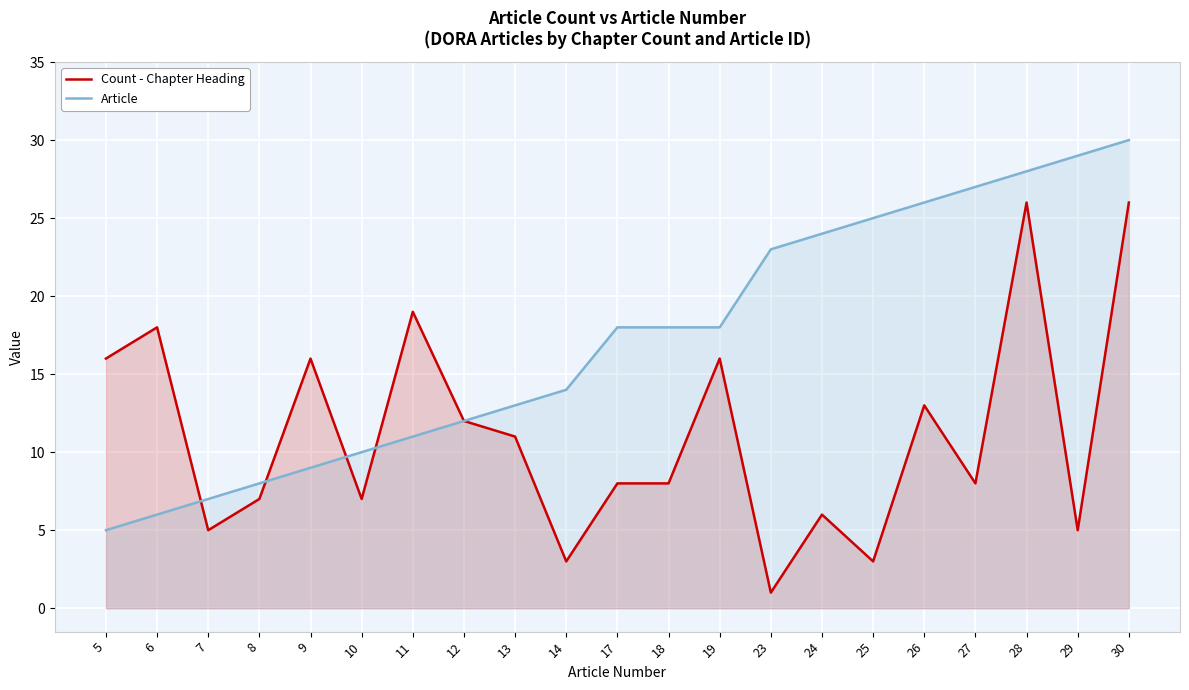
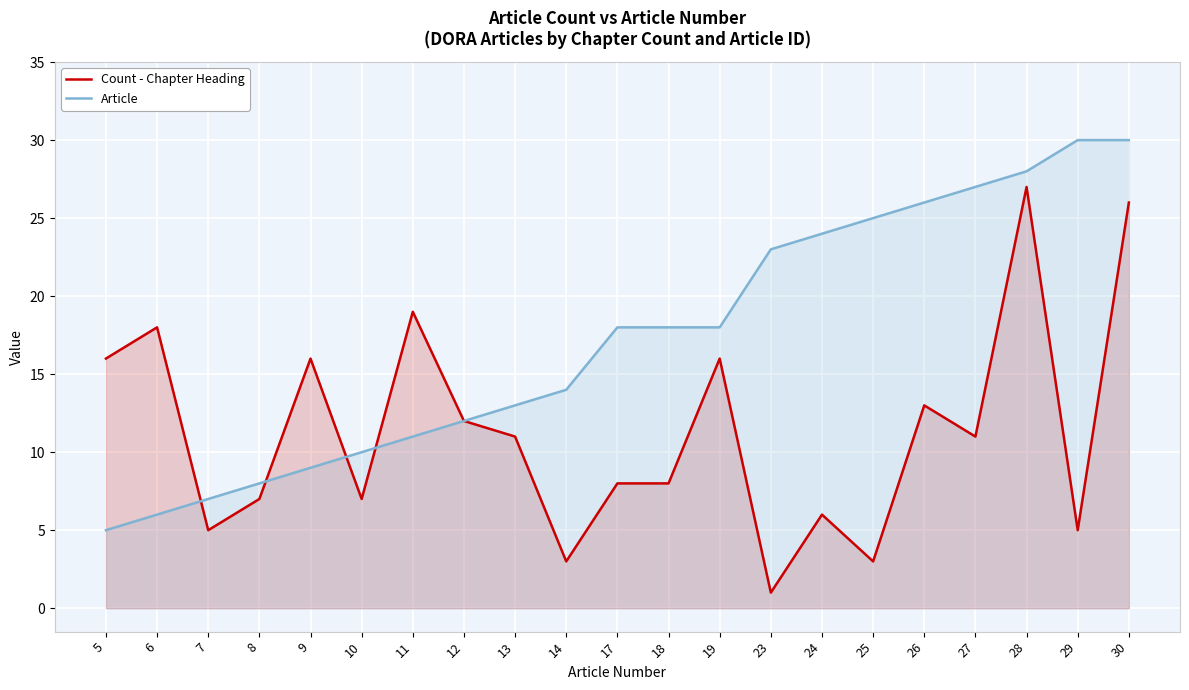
  {
    "Count - Chapter Heading": {
      "5": 16,
      "6": 18,
      "7": 5,
      "8": 7,
      "9": 16,
      "10": 7,
      "11": 19,
      "13": 11,
      "14": 3,
      "17": 8,
      "18": 8,
      "19": 16,
      "23": 1,
      "24": 6,
      "25": 3,
      "26": 13,
-     "27": 8,
-     "28": 26,
+     "27": 11,
+     "28": 27,
      "29": 5,
      "30": 26
    },
    "Article": {
      "5": 5,
      "6": 6,
      "7": 7,
      "8": 8,
      "9": 9,
      "10": 10,
      "11": 11,
      "13": 13,
      "14": 14,
      "17": 18,
      "18": 18,
      "19": 18,
      "23": 23,
      "24": 24,
      "25": 25,
      "26": 26,
      "27": 27,
      "28": 28,
-     "29": 29,
+     "29": 30,
      "30": 30
    }
  }
